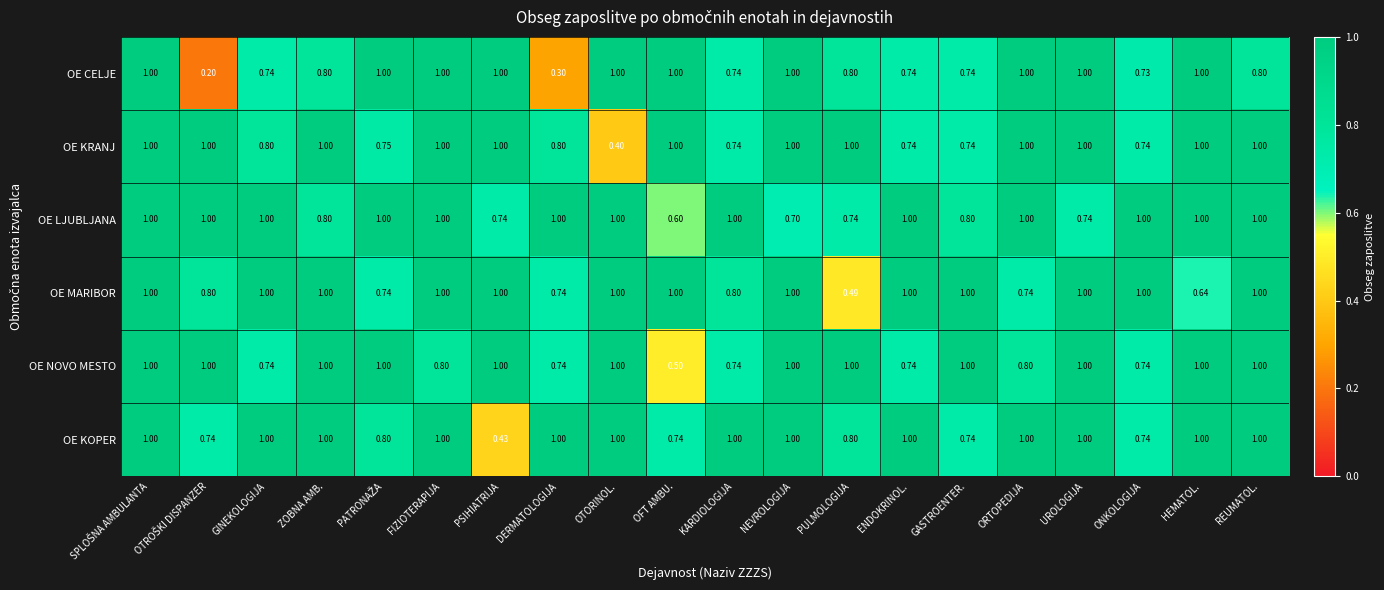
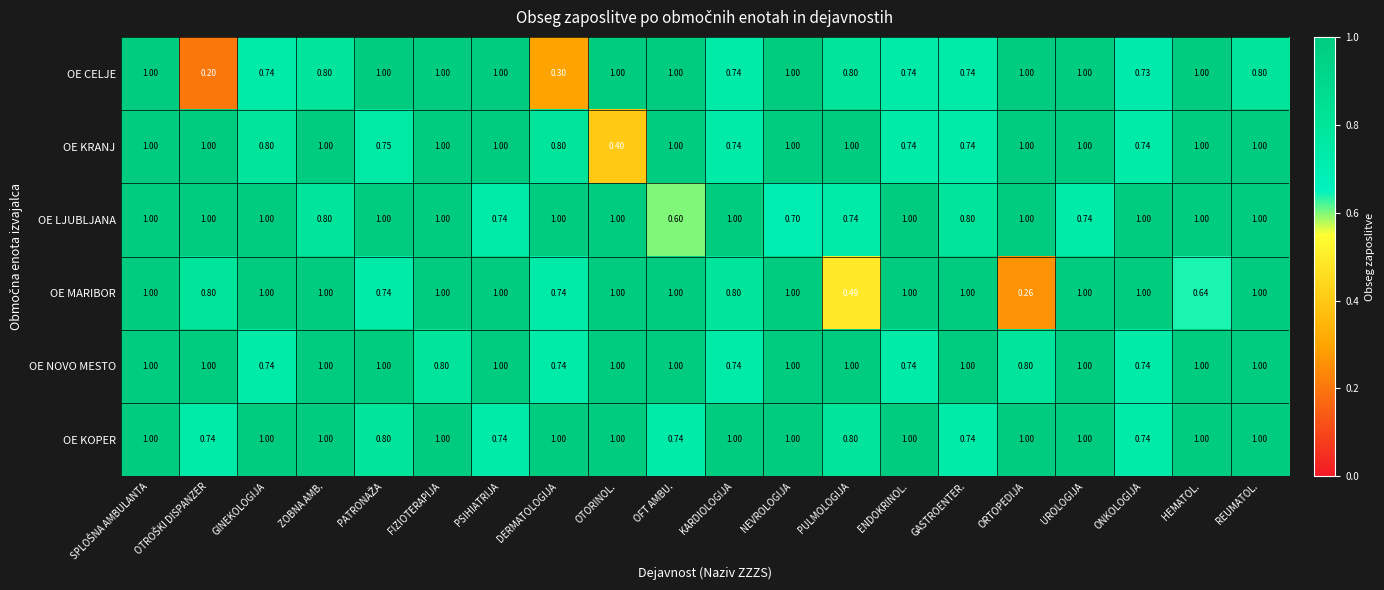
  {
    "OE CELJE": {
      "SPLOŠNA AMBULANTA": 1.00,
      "OTROŠKI DISPANZER": 0.20,
      "GINEKOLOGIJA": 0.74,
      "ZOBNA AMB.": 0.80,
      "PATRONAŽA": 1.00,
      "FIZIOTERAPIJA": 1.00,
      "PSIHIATRIJA": 1.00,
      "DERMATOLOGIJA": 0.30,
      "OTORINOL.": 1.00,
      "OFT AMBU.": 1.00,
      "KARDIOLOGIJA": 0.74,
      "NEVROLOGIJA": 1.00,
      "PULMOLOGIJA": 0.80,
      "ENDOKRINOL.": 0.74,
      "GASTROENTER.": 0.74,
      "ORTOPEDIJA": 1.00,
      "UROLOGIJA": 1.00,
      "ONKOLOGIJA": 0.73,
      "HEMATOL.": 1.00,
      "REUMATOL.": 0.80
    },
    "OE KRANJ": {
      "SPLOŠNA AMBULANTA": 1.00,
      "OTROŠKI DISPANZER": 1.00,
      "GINEKOLOGIJA": 0.80,
      "ZOBNA AMB.": 1.00,
      "PATRONAŽA": 0.75,
      "FIZIOTERAPIJA": 1.00,
      "PSIHIATRIJA": 1.00,
      "DERMATOLOGIJA": 0.80,
      "OTORINOL.": 0.40,
      "OFT AMBU.": 1.00,
      "KARDIOLOGIJA": 0.74,
      "NEVROLOGIJA": 1.00,
      "PULMOLOGIJA": 1.00,
      "ENDOKRINOL.": 0.74,
      "GASTROENTER.": 0.74,
      "ORTOPEDIJA": 1.00,
      "UROLOGIJA": 1.00,
      "ONKOLOGIJA": 0.74,
      "HEMATOL.": 1.00,
      "REUMATOL.": 1.00
    },
    "OE LJUBLJANA": {
      "SPLOŠNA AMBULANTA": 1.00,
      "OTROŠKI DISPANZER": 1.00,
      "GINEKOLOGIJA": 1.00,
      "ZOBNA AMB.": 0.80,
      "PATRONAŽA": 1.00,
      "FIZIOTERAPIJA": 1.00,
      "PSIHIATRIJA": 0.74,
      "DERMATOLOGIJA": 1.00,
      "OTORINOL.": 1.00,
      "OFT AMBU.": 0.60,
      "KARDIOLOGIJA": 1.00,
      "NEVROLOGIJA": 0.70,
      "PULMOLOGIJA": 0.74,
      "ENDOKRINOL.": 1.00,
      "GASTROENTER.": 0.80,
      "ORTOPEDIJA": 1.00,
      "UROLOGIJA": 0.74,
      "ONKOLOGIJA": 1.00,
      "HEMATOL.": 1.00,
      "REUMATOL.": 1.00
    },
    "OE MARIBOR": {
      "SPLOŠNA AMBULANTA": 1.00,
      "OTROŠKI DISPANZER": 0.80,
      "GINEKOLOGIJA": 1.00,
      "ZOBNA AMB.": 1.00,
      "PATRONAŽA": 0.74,
      "FIZIOTERAPIJA": 1.00,
      "PSIHIATRIJA": 1.00,
      "DERMATOLOGIJA": 0.74,
      "OTORINOL.": 1.00,
      "OFT AMBU.": 1.00,
      "KARDIOLOGIJA": 0.80,
      "NEVROLOGIJA": 1.00,
      "PULMOLOGIJA": 0.49,
      "ENDOKRINOL.": 1.00,
      "GASTROENTER.": 1.00,
-     "ORTOPEDIJA": 0.74,
+     "ORTOPEDIJA": 0.26,
      "UROLOGIJA": 1.00,
      "ONKOLOGIJA": 1.00,
      "HEMATOL.": 0.64,
      "REUMATOL.": 1.00
    },
    "OE NOVO MESTO": {
      "SPLOŠNA AMBULANTA": 1.00,
      "OTROŠKI DISPANZER": 1.00,
      "GINEKOLOGIJA": 0.74,
      "ZOBNA AMB.": 1.00,
      "PATRONAŽA": 1.00,
      "FIZIOTERAPIJA": 0.80,
      "PSIHIATRIJA": 1.00,
      "DERMATOLOGIJA": 0.74,
      "OTORINOL.": 1.00,
-     "OFT AMBU.": 0.50,
+     "OFT AMBU.": 1.00,
      "KARDIOLOGIJA": 0.74,
      "NEVROLOGIJA": 1.00,
      "PULMOLOGIJA": 1.00,
      "ENDOKRINOL.": 0.74,
      "GASTROENTER.": 1.00,
      "ORTOPEDIJA": 0.80,
      "UROLOGIJA": 1.00,
      "ONKOLOGIJA": 0.74,
      "HEMATOL.": 1.00,
      "REUMATOL.": 1.00
    },
    "OE KOPER": {
      "SPLOŠNA AMBULANTA": 1.00,
      "OTROŠKI DISPANZER": 0.74,
      "GINEKOLOGIJA": 1.00,
      "ZOBNA AMB.": 1.00,
      "PATRONAŽA": 0.80,
      "FIZIOTERAPIJA": 1.00,
-     "PSIHIATRIJA": 0.43,
+     "PSIHIATRIJA": 0.74,
      "DERMATOLOGIJA": 1.00,
      "OTORINOL.": 1.00,
      "OFT AMBU.": 0.74,
      "KARDIOLOGIJA": 1.00,
      "NEVROLOGIJA": 1.00,
      "PULMOLOGIJA": 0.80,
      "ENDOKRINOL.": 1.00,
      "GASTROENTER.": 0.74,
      "ORTOPEDIJA": 1.00,
      "UROLOGIJA": 1.00,
      "ONKOLOGIJA": 0.74,
      "HEMATOL.": 1.00,
      "REUMATOL.": 1.00
    }
  }
